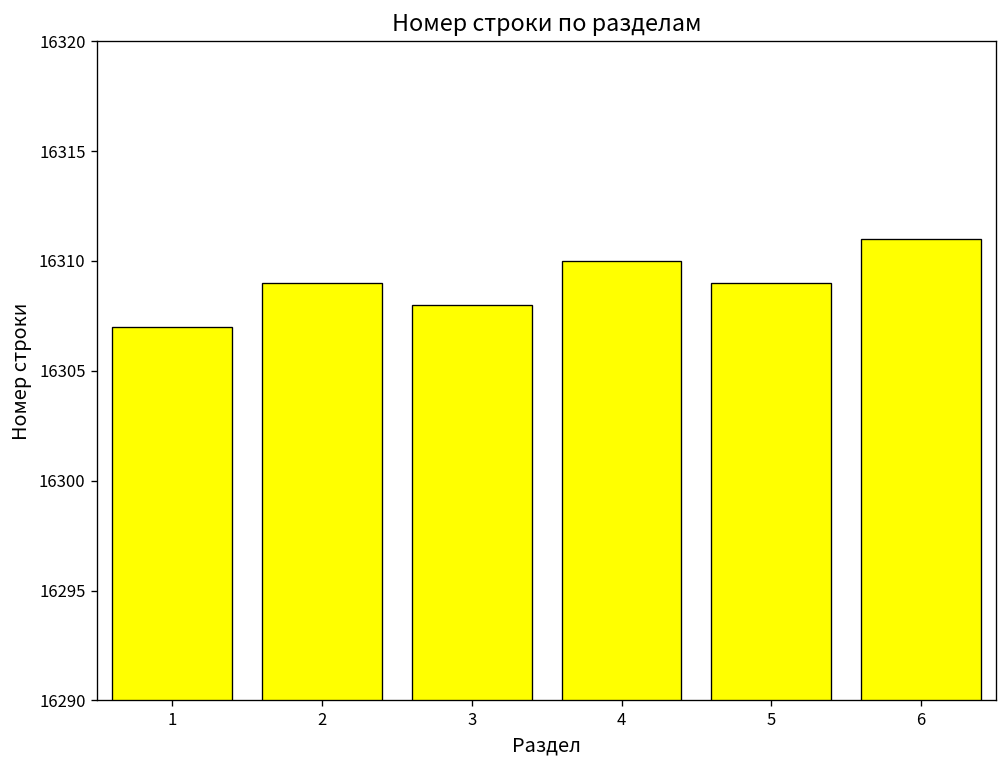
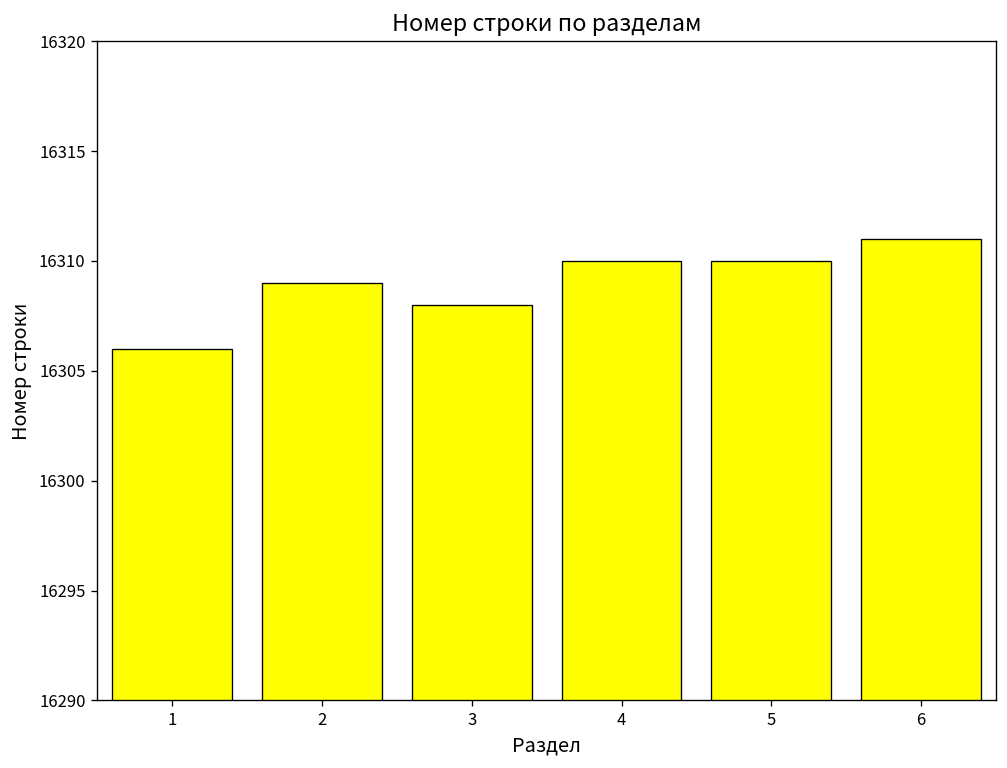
  {
-   "1": 16307,
+   "1": 16306,
    "2": 16309,
    "3": 16308,
    "4": 16310,
-   "5": 16309,
+   "5": 16310,
    "6": 16311
  }
